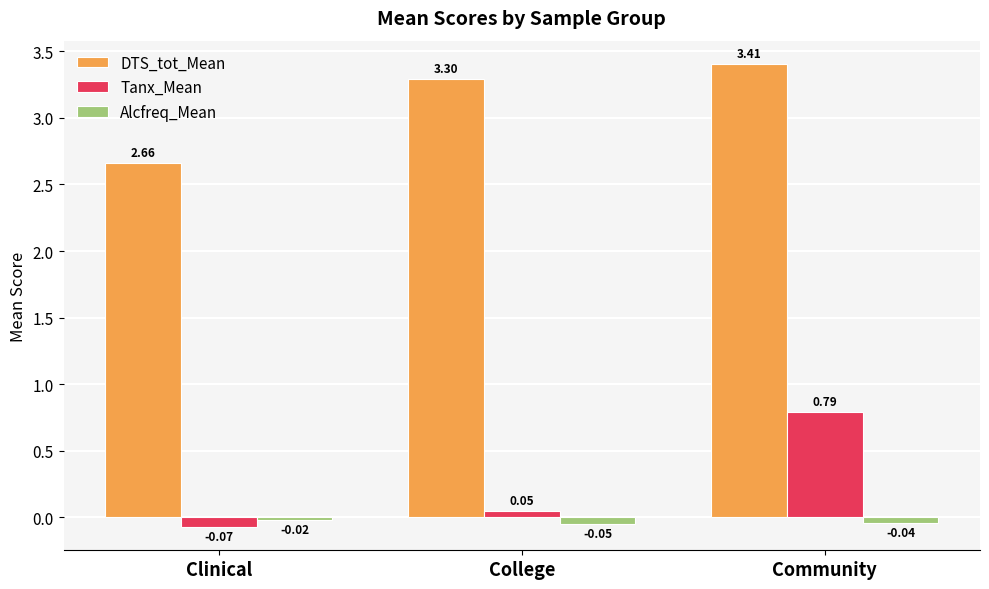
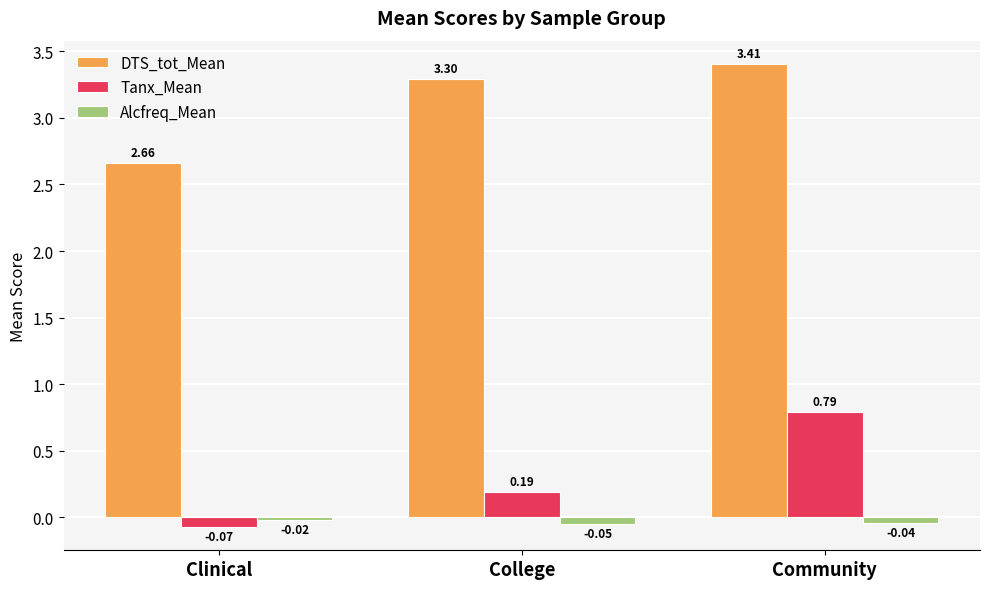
  {
    "DTS_tot_Mean": {
      "Clinical": 2.66,
      "College": 3.30,
      "Community": 3.41
    },
    "Tanx_Mean": {
      "Clinical": -0.07,
-     "College": 0.05,
+     "College": 0.19,
      "Community": 0.79
    },
    "Alcfreq_Mean": {
      "Clinical": -0.02,
      "College": -0.05,
      "Community": -0.04
    }
  }
